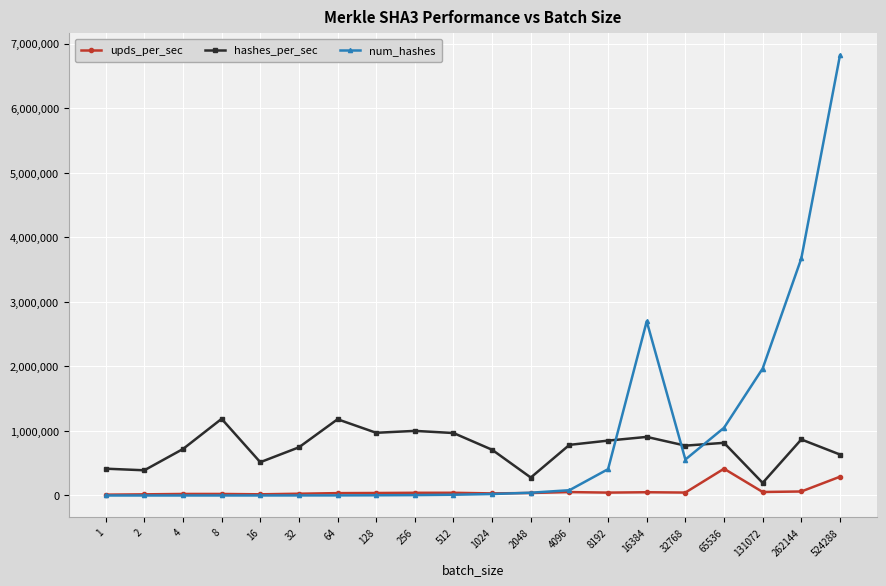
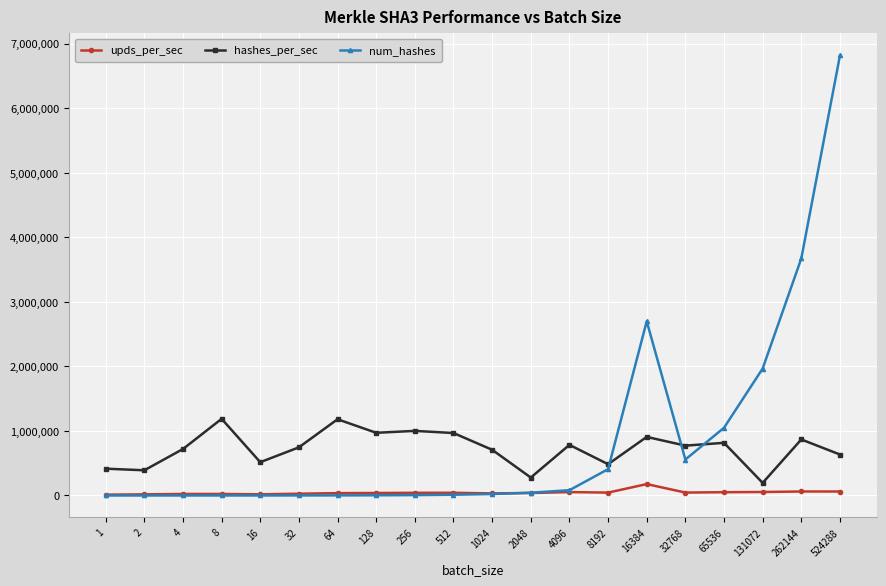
  {
    "upds_per_sec": {
      "8192": "0",
-     "16384": "100,000",
+     "16384": "200,000",
      "32768": "0",
-     "65536": "400,000",
+     "65536": "100,000",
      "131072": "100,000",
      "262144": "100,000",
-     "524288": "300,000"
+     "524288": "100,000"
    },
    "hashes_per_sec": {
      "1": "400,000",
      "2": "400,000",
      "4": "700,000",
      "8": "1,200,000",
      "16": "500,000",
      "32": "700,000",
      "64": "1,200,000",
      "128": "1,000,000",
      "256": "1,000,000",
      "512": "1,000,000",
      "1024": "700,000",
      "2048": "300,000",
      "4096": "800,000",
-     "8192": "900,000",
+     "8192": "500,000",
      "16384": "900,000",
      "32768": "800,000",
      "65536": "800,000",
      "131072": "200,000",
      "262144": "900,000",
      "524288": "600,000"
    },
    "num_hashes": {
      "8192": "400,000",
      "16384": "2,700,000",
      "32768": "600,000",
      "65536": "1,000,000",
      "131072": "2,000,000",
      "262144": "3,700,000",
      "524288": "6,800,000"
    }
  }
